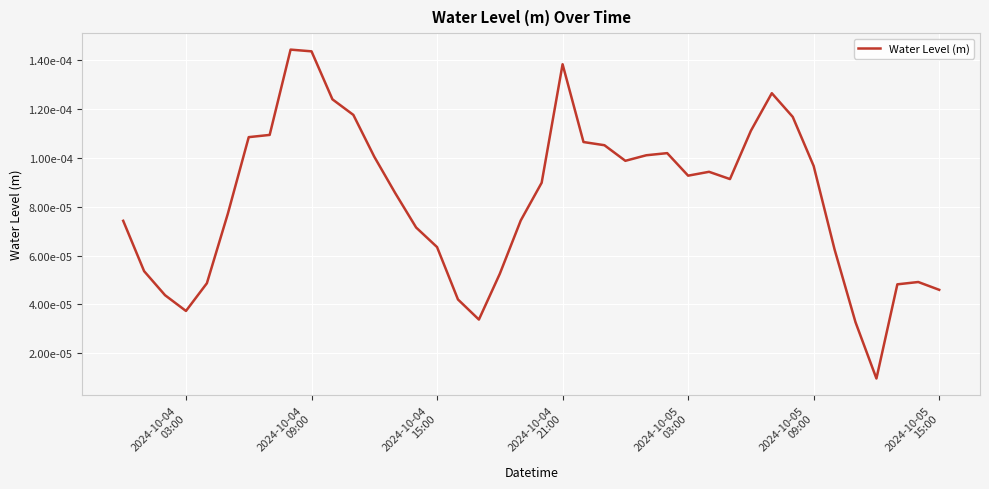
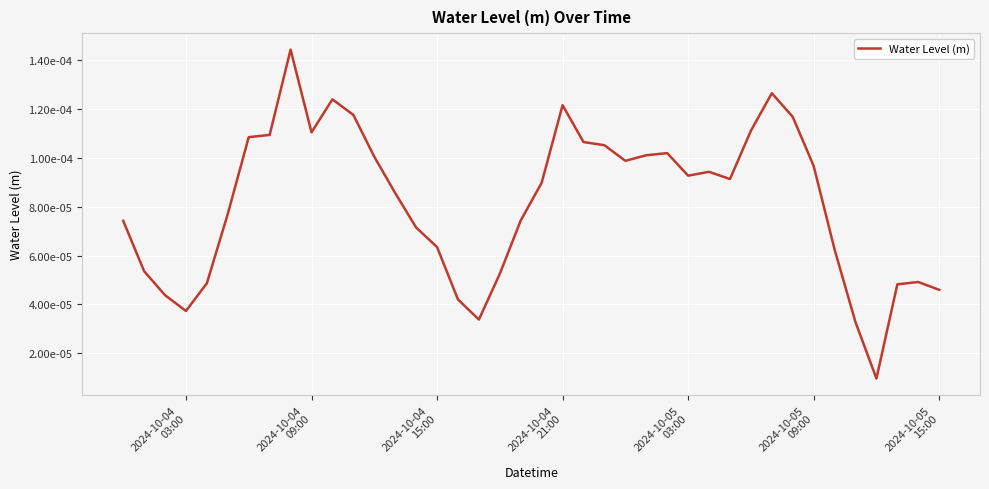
  {
    "2024-10-04 03:00": 0.000037,
-   "2024-10-04 09:00": 0.000144,
+   "2024-10-04 09:00": 0.000111,
    "2024-10-04 15:00": 0.000064,
-   "2024-10-04 21:00": 0.000138,
+   "2024-10-04 21:00": 0.000122,
    "2024-10-05 03:00": 0.000093,
    "2024-10-05 09:00": 0.000097,
    "2024-10-05 15:00": 0.000046
  }
